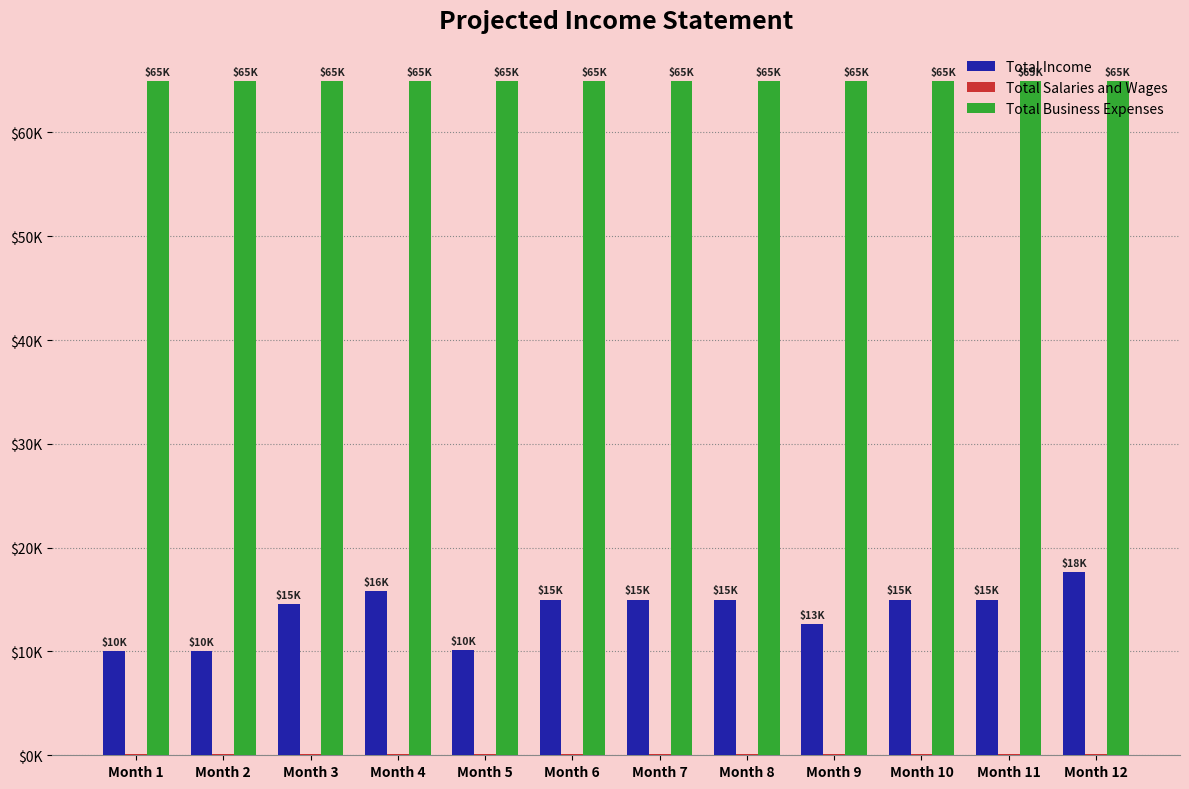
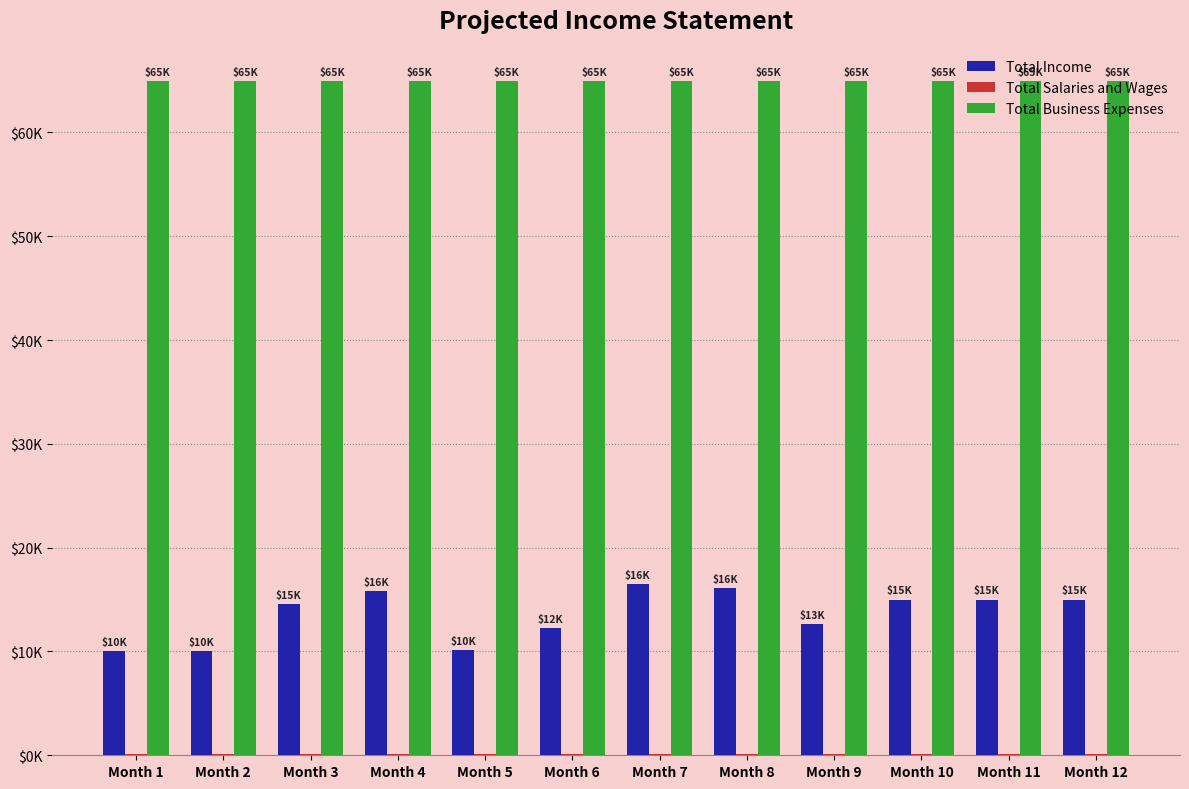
  {
    "Total Income": {
      "Month 1": "$10K",
      "Month 2": "$10K",
      "Month 3": "$15K",
      "Month 4": "$16K",
      "Month 5": "$10K",
-     "Month 6": "$15K",
-     "Month 7": "$15K",
-     "Month 8": "$15K",
+     "Month 6": "$12K",
+     "Month 7": "$16K",
+     "Month 8": "$16K",
      "Month 9": "$13K",
      "Month 10": "$15K",
      "Month 11": "$15K",
-     "Month 12": "$18K"
+     "Month 12": "$15K"
    },
    "Total Business Expenses": {
      "Month 1": "$65K",
      "Month 2": "$65K",
      "Month 3": "$65K",
      "Month 4": "$65K",
      "Month 5": "$65K",
      "Month 6": "$65K",
      "Month 7": "$65K",
      "Month 8": "$65K",
      "Month 9": "$65K",
      "Month 10": "$65K",
      "Month 11": "$65K",
      "Month 12": "$65K"
    }
  }
